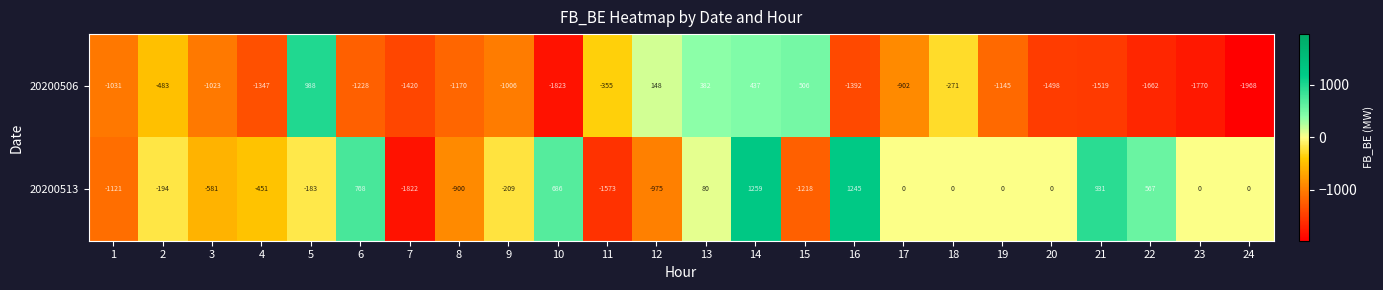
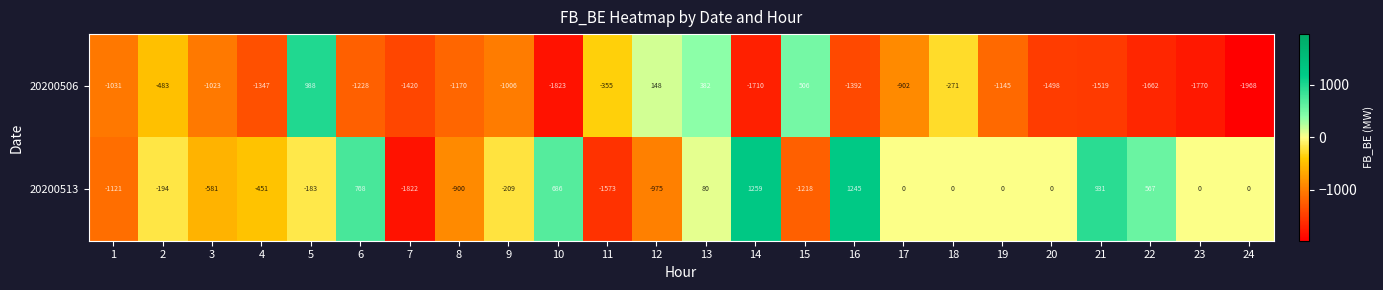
  {
    "20200506": {
      "1": -1031,
      "2": -483,
      "3": -1023,
      "4": -1347,
      "5": 988,
      "6": -1228,
      "7": -1420,
      "8": -1170,
      "9": -1006,
      "10": -1823,
      "11": -355,
      "12": 148,
      "13": 382,
-     "14": 437,
+     "14": -1710,
      "15": 506,
      "16": -1392,
      "17": -902,
      "18": -271,
      "19": -1145,
      "20": -1498,
      "21": -1519,
      "22": -1662,
      "23": -1770,
      "24": -1968
    },
    "20200513": {
      "1": -1121,
      "2": -194,
      "3": -581,
      "4": -451,
      "5": -183,
      "6": 768,
      "7": -1822,
      "8": -900,
      "9": -209,
      "10": 686,
      "11": -1573,
      "12": -975,
      "13": 80,
      "14": 1259,
      "15": -1218,
      "16": 1245,
      "17": 0,
      "18": 0,
      "19": 0,
      "20": 0,
      "21": 931,
      "22": 567,
      "23": 0,
      "24": 0
    }
  }
